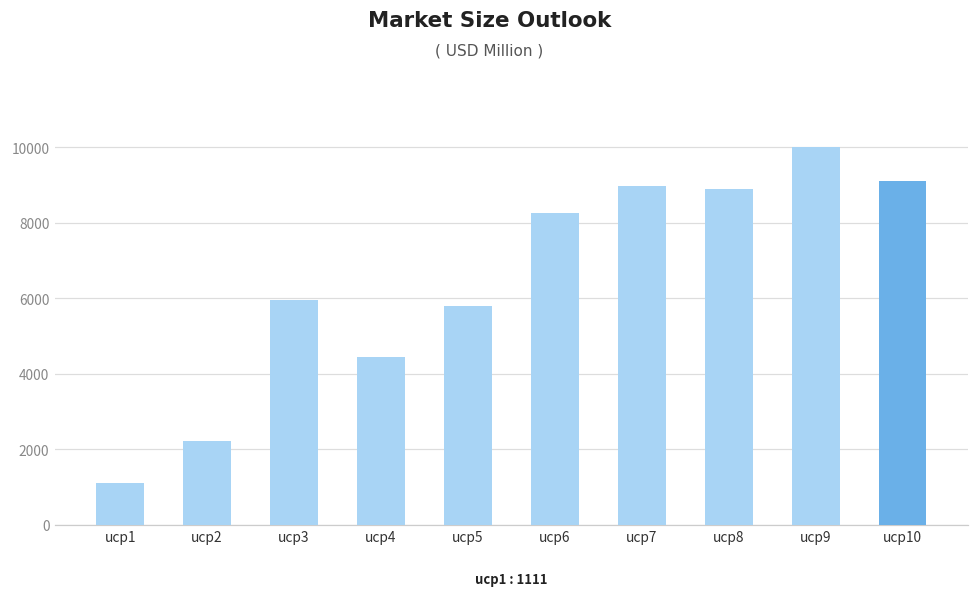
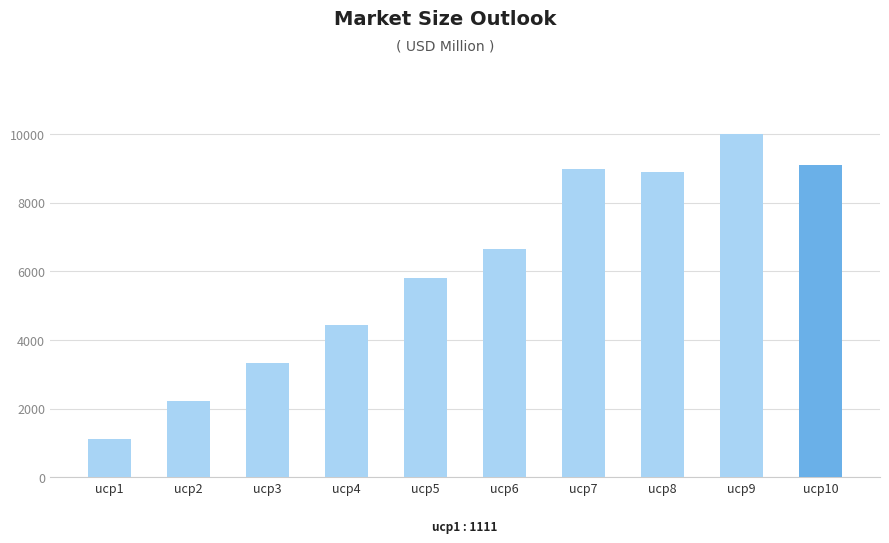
  {
    "ucp1": 1100,
    "ucp2": 2200,
-   "ucp3": 6000,
+   "ucp3": 3300,
    "ucp4": 4400,
    "ucp5": 5800,
-   "ucp6": 8300,
+   "ucp6": 6700,
    "ucp7": 9000,
    "ucp8": 8900,
    "ucp9": 10000,
    "ucp10": 9100
  }
